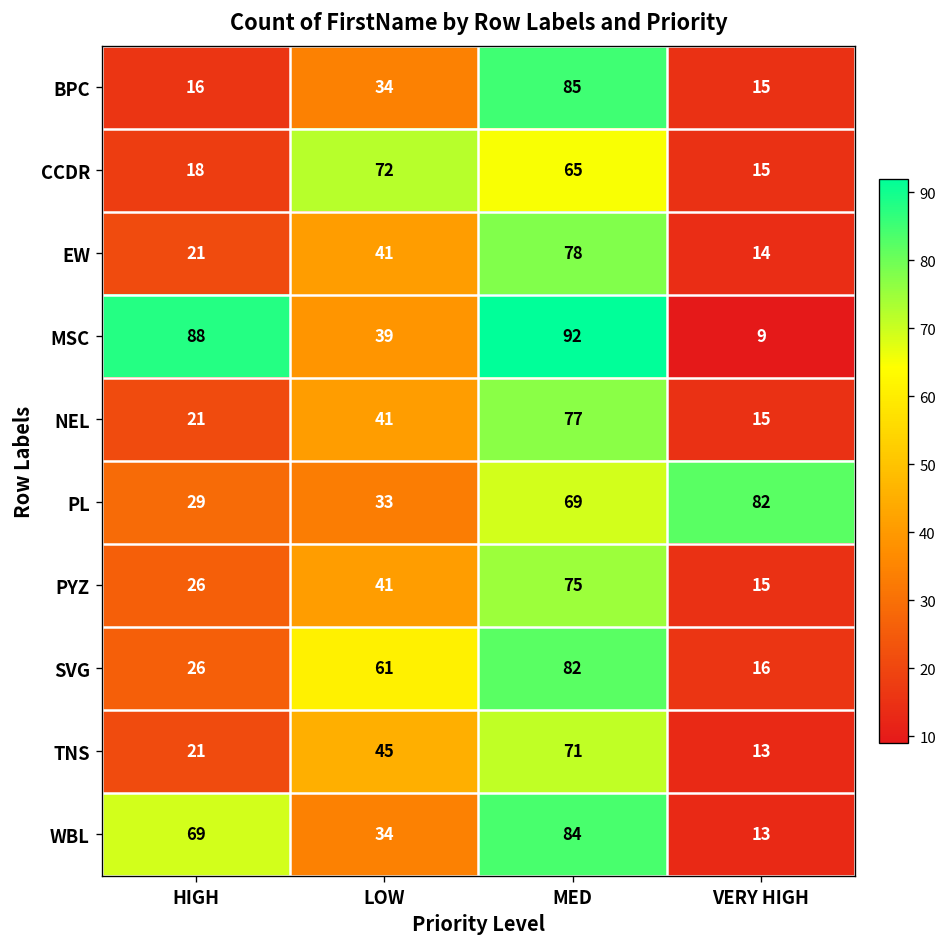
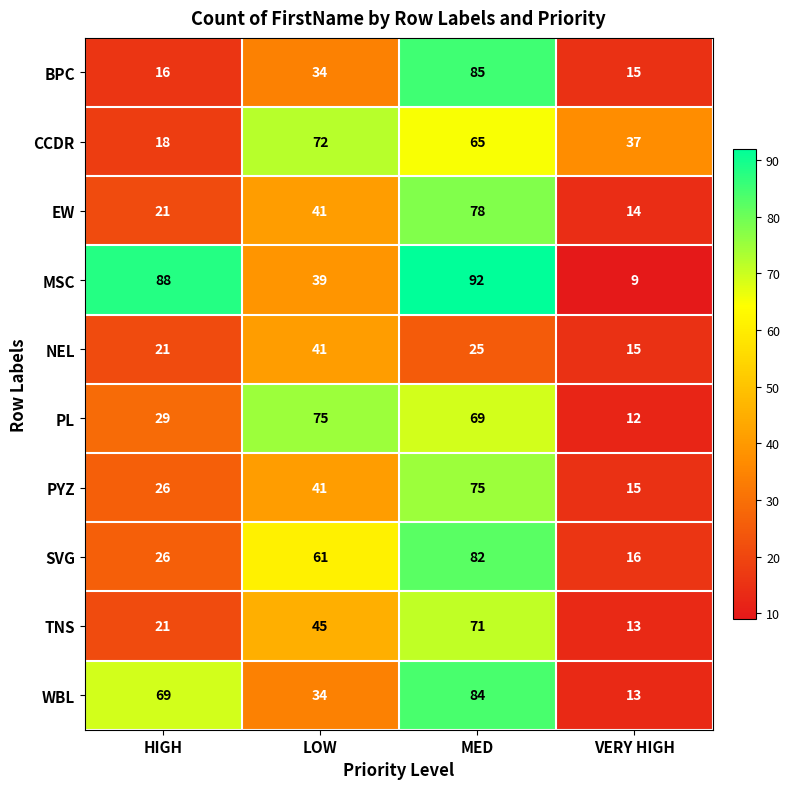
  {
    "BPC": {
      "HIGH": 16,
      "LOW": 34,
      "MED": 85,
      "VERY HIGH": 15
    },
    "CCDR": {
      "HIGH": 18,
      "LOW": 72,
      "MED": 65,
-     "VERY HIGH": 15
+     "VERY HIGH": 37
    },
    "EW": {
      "HIGH": 21,
      "LOW": 41,
      "MED": 78,
      "VERY HIGH": 14
    },
    "MSC": {
      "HIGH": 88,
      "LOW": 39,
      "MED": 92,
      "VERY HIGH": 9
    },
    "NEL": {
      "HIGH": 21,
      "LOW": 41,
-     "MED": 77,
+     "MED": 25,
      "VERY HIGH": 15
    },
    "PL": {
      "HIGH": 29,
-     "LOW": 33,
+     "LOW": 75,
      "MED": 69,
-     "VERY HIGH": 82
+     "VERY HIGH": 12
    },
    "PYZ": {
      "HIGH": 26,
      "LOW": 41,
      "MED": 75,
      "VERY HIGH": 15
    },
    "SVG": {
      "HIGH": 26,
      "LOW": 61,
      "MED": 82,
      "VERY HIGH": 16
    },
    "TNS": {
      "HIGH": 21,
      "LOW": 45,
      "MED": 71,
      "VERY HIGH": 13
    },
    "WBL": {
      "HIGH": 69,
      "LOW": 34,
      "MED": 84,
      "VERY HIGH": 13
    }
  }
